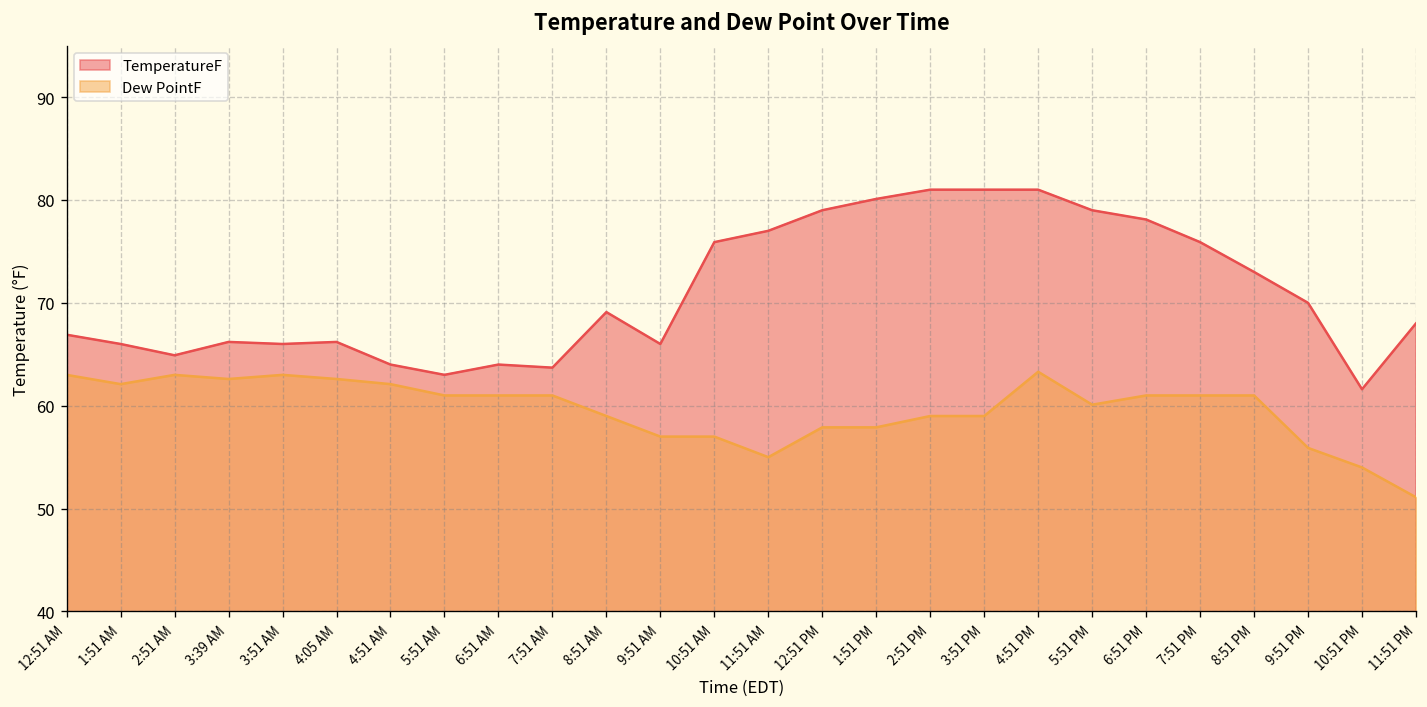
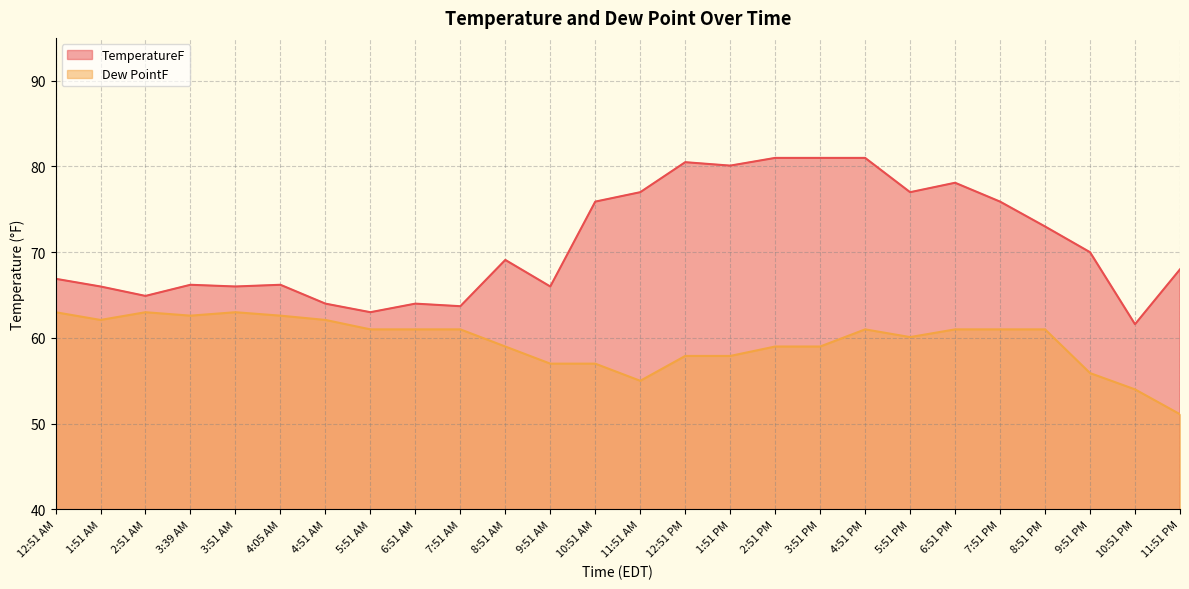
  {
    "TemperatureF": {
      "12:51 AM": 67,
      "1:51 AM": 66,
      "2:51 AM": 65,
      "3:39 AM": 66,
      "3:51 AM": 66,
      "4:05 AM": 66,
      "4:51 AM": 64,
      "5:51 AM": 63,
      "6:51 AM": 64,
      "7:51 AM": 64,
      "8:51 AM": 69,
      "9:51 AM": 66,
      "10:51 AM": 76,
      "11:51 AM": 77,
-     "12:51 PM": 79,
+     "12:51 PM": 81,
      "1:51 PM": 80,
      "2:51 PM": 81,
      "3:51 PM": 81,
      "4:51 PM": 81,
-     "5:51 PM": 79,
+     "5:51 PM": 77,
      "6:51 PM": 78,
      "7:51 PM": 76,
      "8:51 PM": 73,
      "9:51 PM": 70,
      "10:51 PM": 62,
      "11:51 PM": 68
    },
    "Dew PointF": {
      "12:51 AM": 63,
      "1:51 AM": 62,
      "2:51 AM": 63,
      "3:39 AM": 63,
      "3:51 AM": 63,
      "4:05 AM": 63,
      "4:51 AM": 62,
      "5:51 AM": 61,
      "6:51 AM": 61,
      "7:51 AM": 61,
      "8:51 AM": 59,
      "9:51 AM": 57,
      "10:51 AM": 57,
      "11:51 AM": 55,
      "12:51 PM": 58,
      "1:51 PM": 58,
      "2:51 PM": 59,
      "3:51 PM": 59,
-     "4:51 PM": 63,
+     "4:51 PM": 61,
      "5:51 PM": 60,
      "6:51 PM": 61,
      "7:51 PM": 61,
      "8:51 PM": 61,
      "9:51 PM": 56,
      "10:51 PM": 54,
      "11:51 PM": 51
    }
  }
